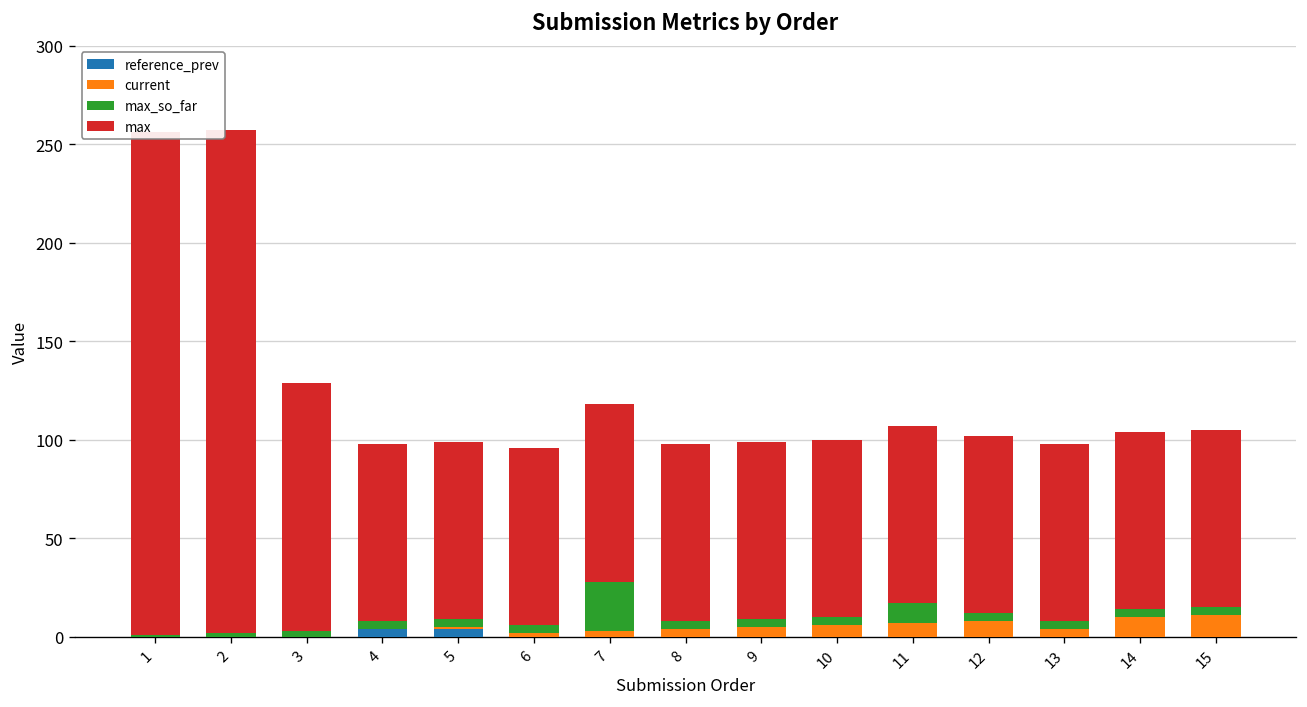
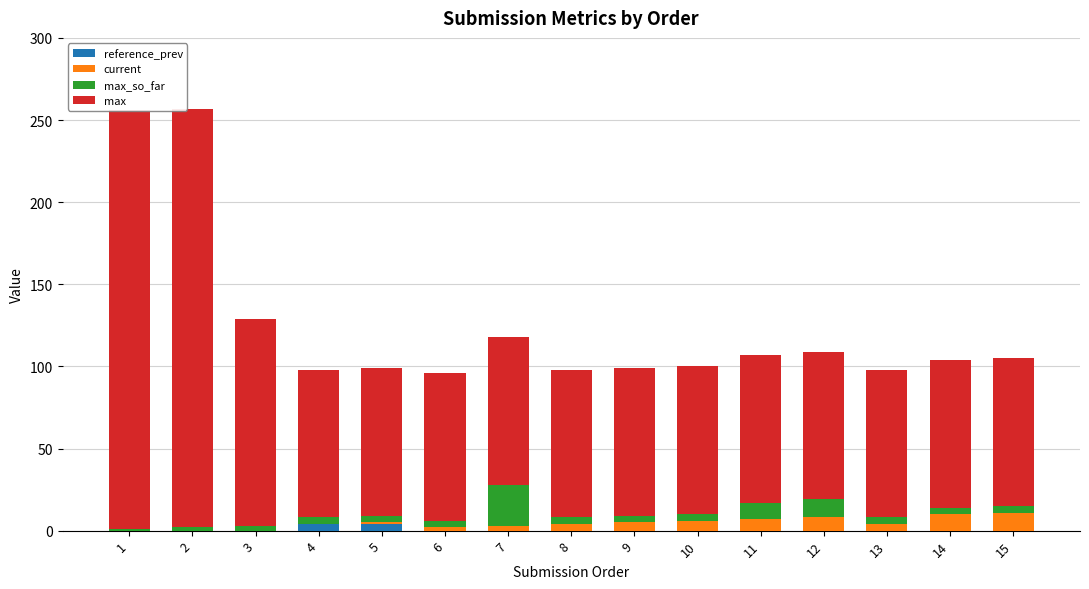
  {
    "reference_prev": {
      "1": 0,
      "2": 0,
      "3": 0,
      "4": 4,
      "5": 4,
      "6": 0,
      "7": 0,
      "8": 0,
      "9": 0,
      "10": 0,
      "11": 0,
      "12": 0,
      "13": 0,
      "14": 0,
      "15": 0
    },
    "max_so_far": {
      "2": 2,
      "3": 3,
      "4": 4,
      "5": 4,
      "6": 4,
      "7": 25,
      "8": 4,
      "9": 4,
      "10": 4,
      "11": 10,
-     "12": 4,
+     "12": 11,
      "13": 4,
      "14": 4,
      "15": 4
    },
    "max": {
      "2": 255,
      "3": 126,
      "4": 90,
      "5": 90,
      "6": 90,
      "7": 90,
      "8": 90,
      "9": 90,
      "10": 90,
      "11": 90,
      "12": 90,
      "13": 90,
      "14": 90,
      "15": 90
    }
  }
